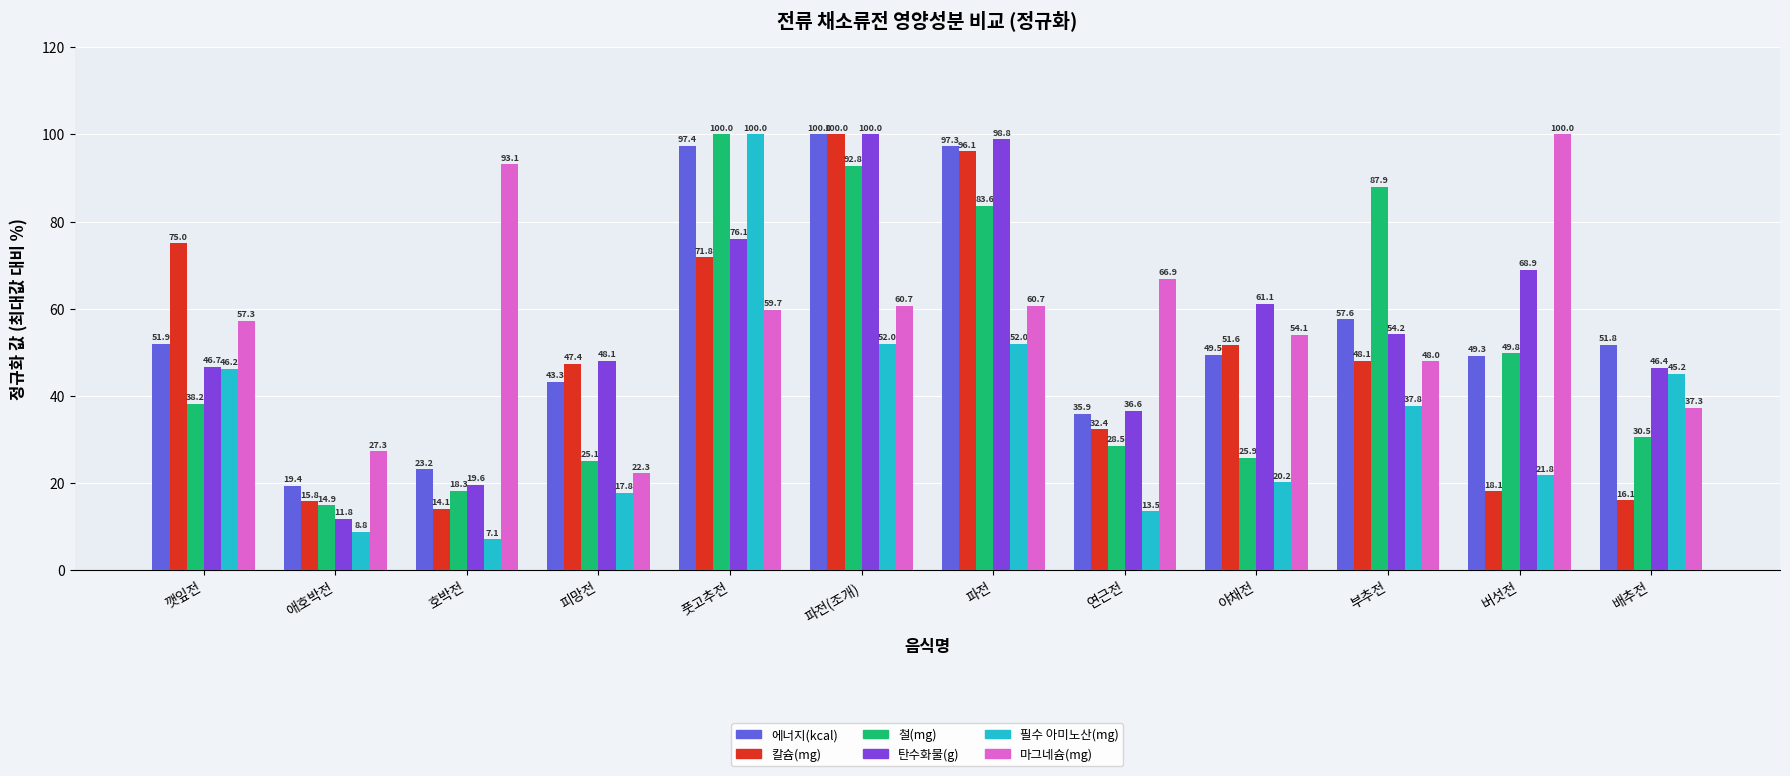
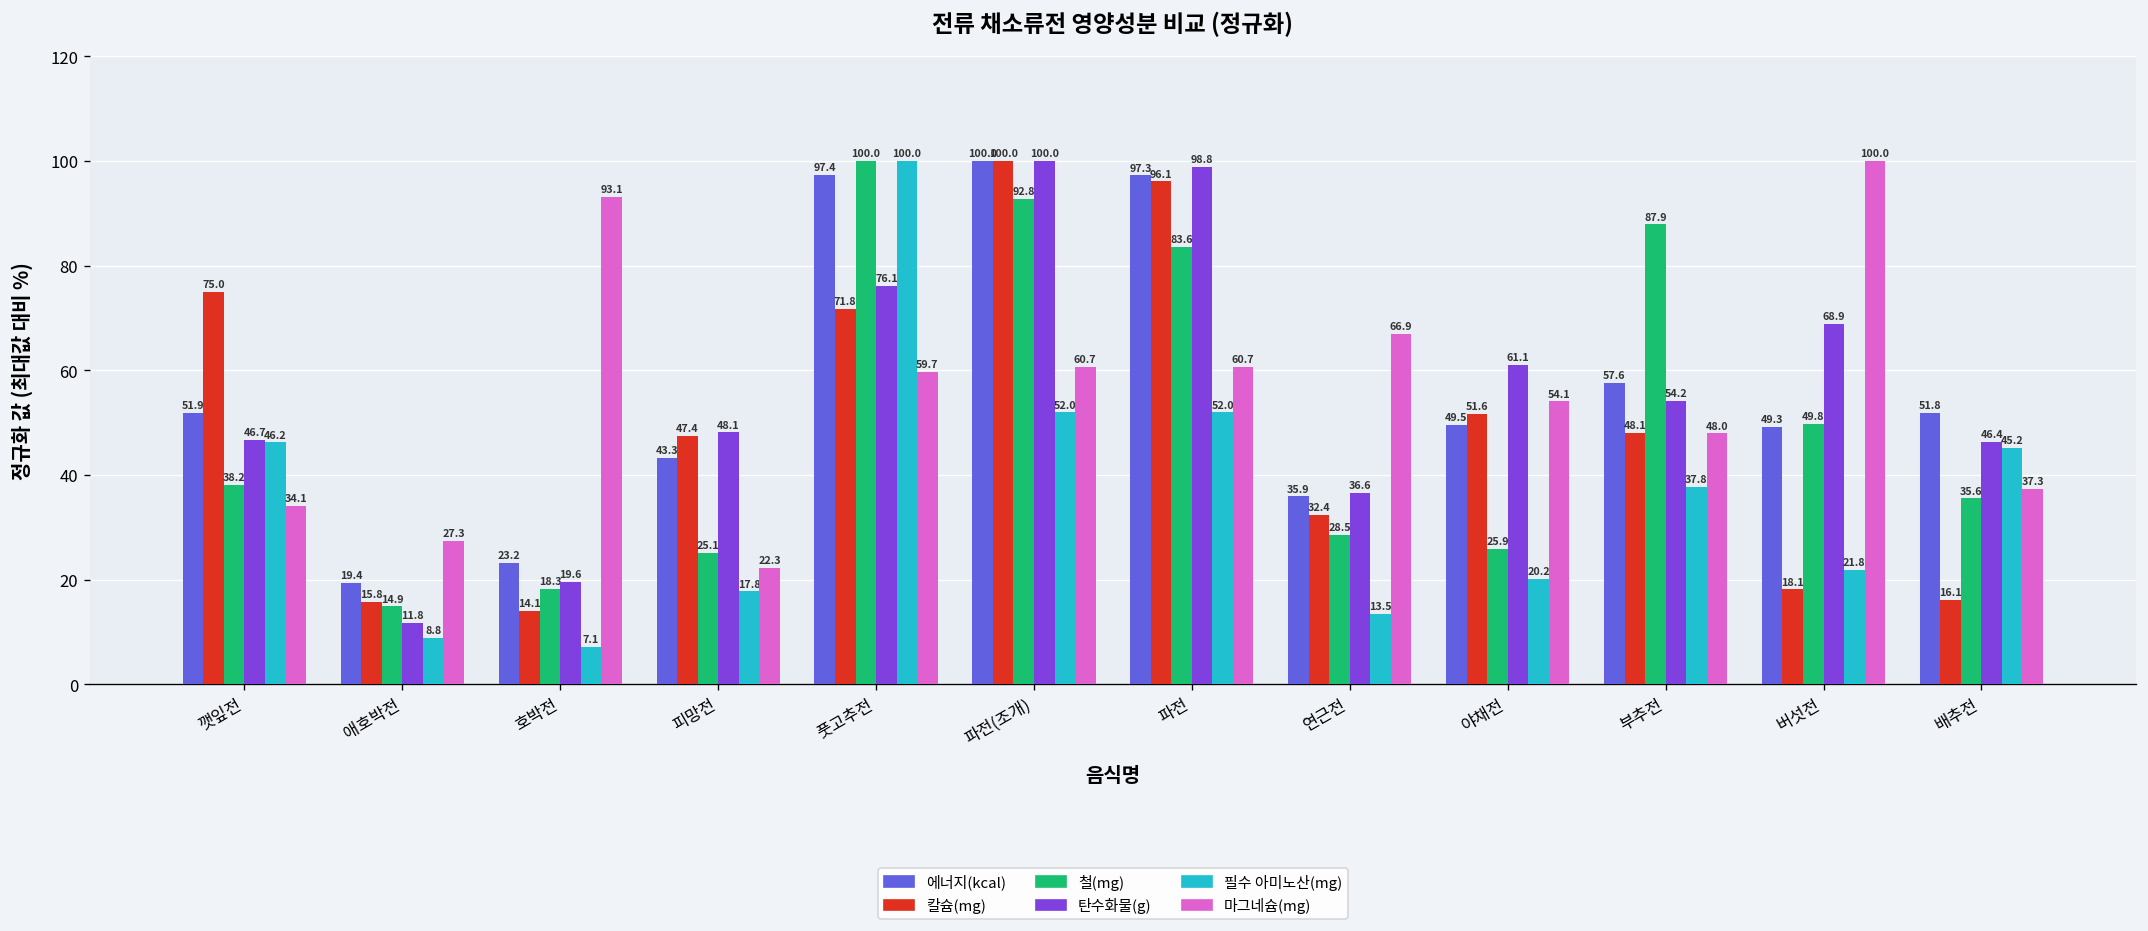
  {
    "칼슘(mg)": {
      "깻잎전": 75.0,
      "애호박전": 15.8,
      "호박전": 14.1,
      "피망전": 47.4,
      "풋고추전": 71.8,
      "파전": 96.1,
      "연근전": 32.4,
      "야채전": 51.6,
      "부추전": 48.1,
      "버섯전": 18.1,
      "배추전": 16.1
    },
    "철(mg)": {
      "깻잎전": 38.2,
      "애호박전": 14.9,
      "호박전": 18.3,
      "피망전": 25.1,
      "풋고추전": 100.0,
      "파전(조개)": 92.8,
      "파전": 83.6,
      "연근전": 28.5,
      "야채전": 25.9,
      "부추전": 87.9,
      "버섯전": 49.8,
-     "배추전": 30.5
+     "배추전": 35.6
    },
    "필수 아미노산(mg)": {
      "깻잎전": 46.2,
      "애호박전": 8.8,
      "호박전": 7.1,
      "피망전": 17.8,
      "풋고추전": 100.0,
      "파전(조개)": 52.0,
      "파전": 52.0,
      "연근전": 13.5,
      "야채전": 20.2,
      "부추전": 37.8,
      "버섯전": 21.8,
      "배추전": 45.2
    },
    "마그네슘(mg)": {
-     "깻잎전": 57.3,
+     "깻잎전": 34.1,
      "애호박전": 27.3,
      "호박전": 93.1,
      "피망전": 22.3,
      "풋고추전": 59.7,
      "파전(조개)": 60.7,
      "파전": 60.7,
      "연근전": 66.9,
      "야채전": 54.1,
      "부추전": 48.0,
      "버섯전": 100.0,
      "배추전": 37.3
    }
  }
